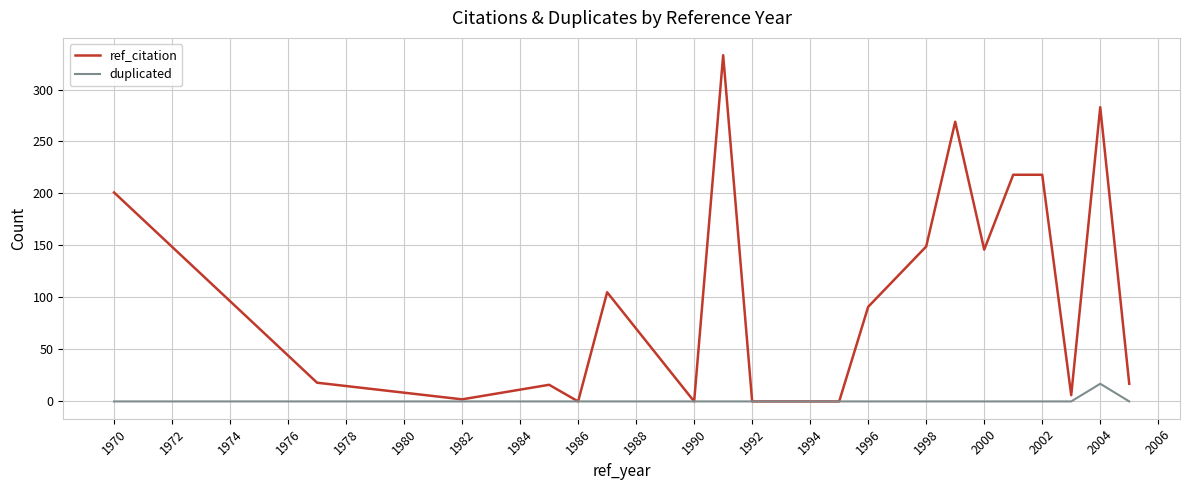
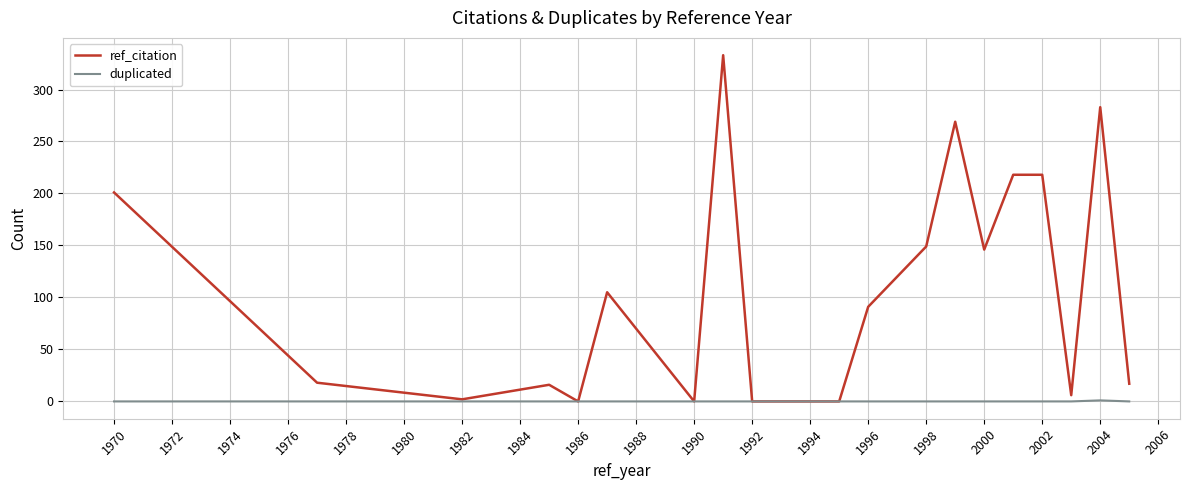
  {
    "ref_citation": {
      "1970": 201,
      "1996": 91,
      "1998": 149,
      "2000": 146,
      "2002": 218,
      "2004": 283
    },
    "duplicated": {
      "1970": 0,
      "1996": 0,
      "1998": 0,
      "2000": 0,
      "2002": 0,
-     "2004": 17
+     "2004": 1
    }
  }
